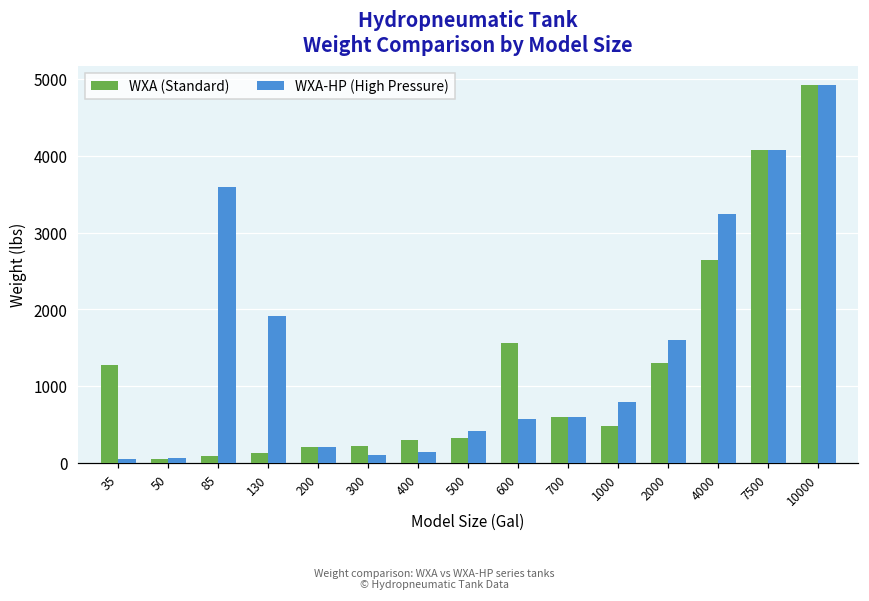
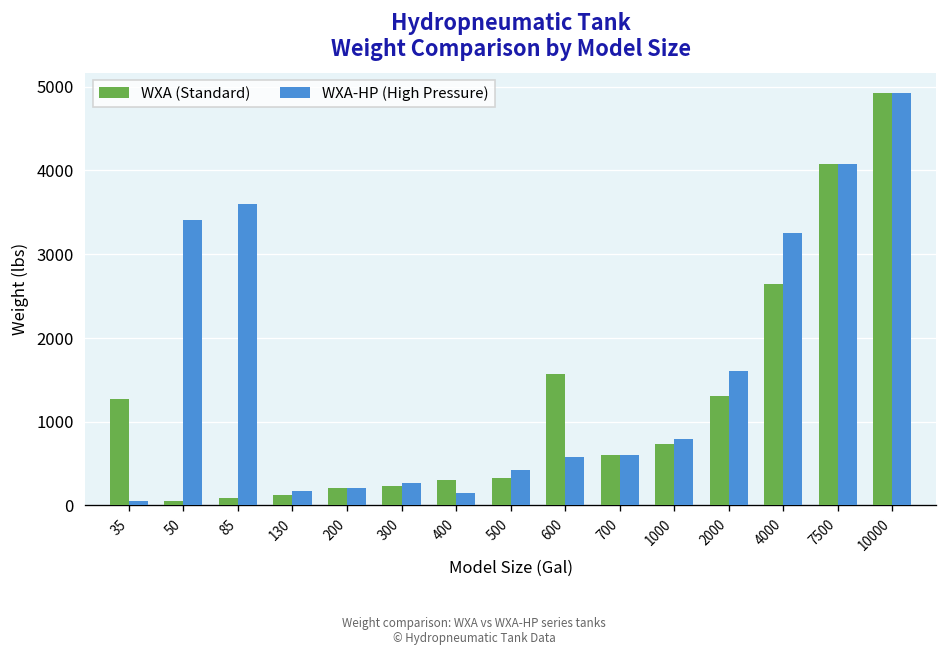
  {
    "WXA (Standard)": {
      "35": 1300,
      "50": 100,
      "85": 100,
      "130": 100,
      "200": 200,
      "300": 200,
      "400": 300,
      "500": 300,
      "600": 1600,
      "700": 600,
-     "1000": 500,
+     "1000": 700,
      "2000": 1300,
      "4000": 2600,
      "7500": 4100,
      "10000": 4900
    },
    "WXA-HP (High Pressure)": {
      "35": 0,
-     "50": 100,
+     "50": 3400,
      "85": 3600,
-     "130": 1900,
+     "130": 200,
      "200": 200,
-     "300": 100,
+     "300": 300,
      "400": 100,
      "500": 400,
      "600": 600,
      "700": 600,
      "1000": 800,
      "2000": 1600,
      "4000": 3200,
      "7500": 4100,
      "10000": 4900
    }
  }
